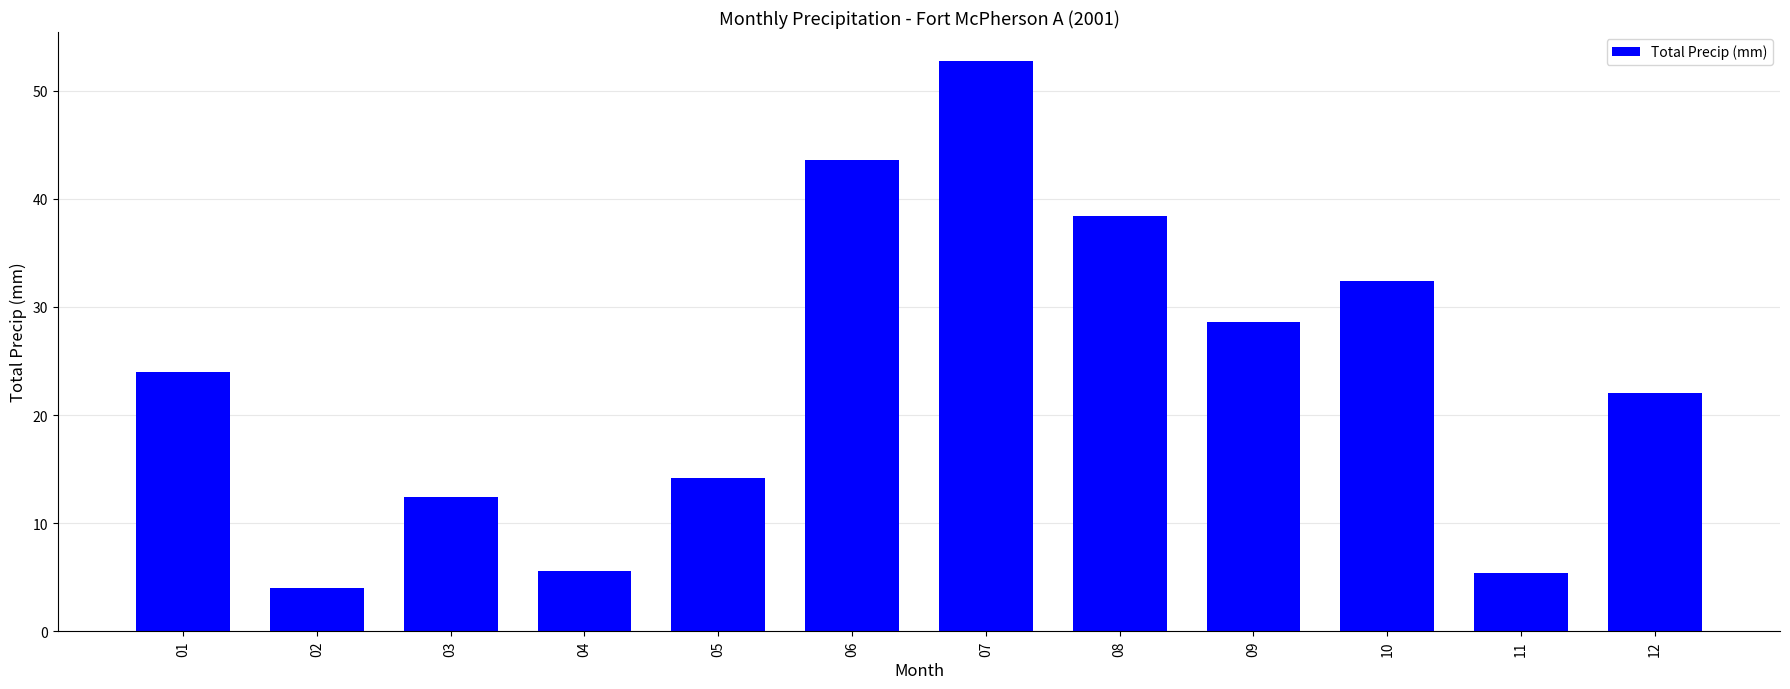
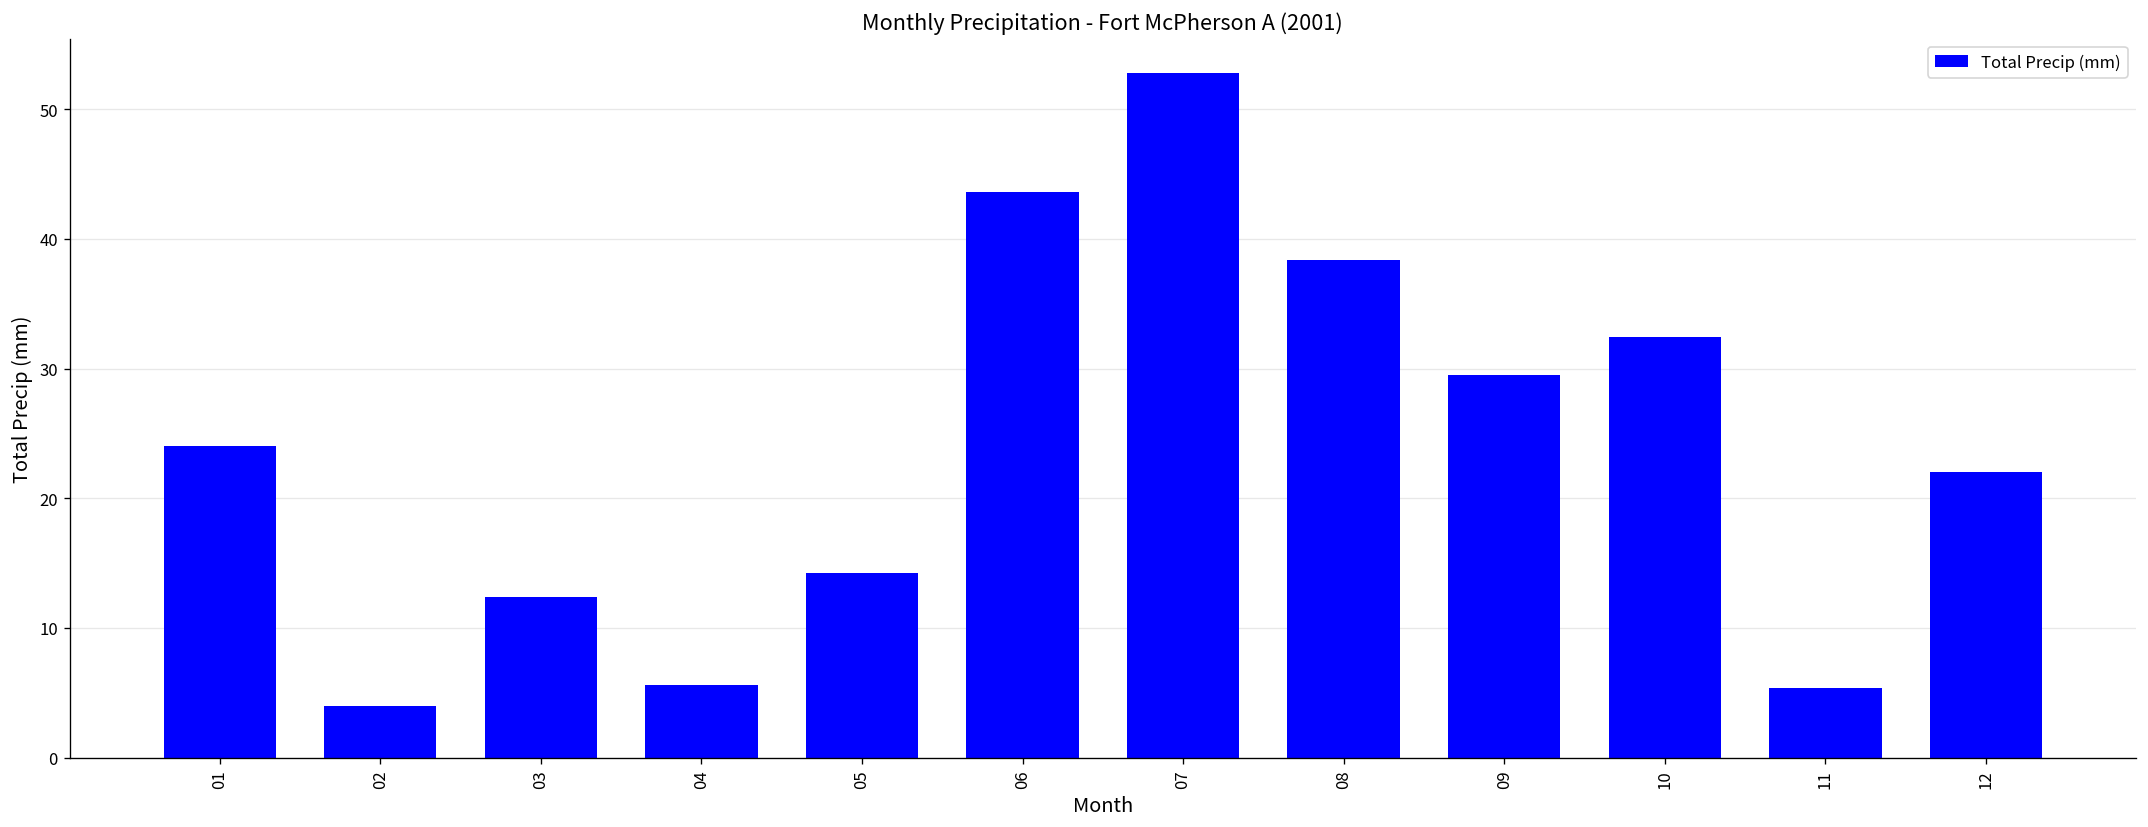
  {
    "01": 24.0,
    "02": 4.0,
    "03": 12.4,
    "04": 5.6,
    "05": 14.2,
    "06": 43.6,
    "07": 52.8,
    "08": 38.4,
-   "09": 28.6,
+   "09": 29.5,
    "10": 32.4,
    "11": 5.4,
    "12": 22.0
  }
